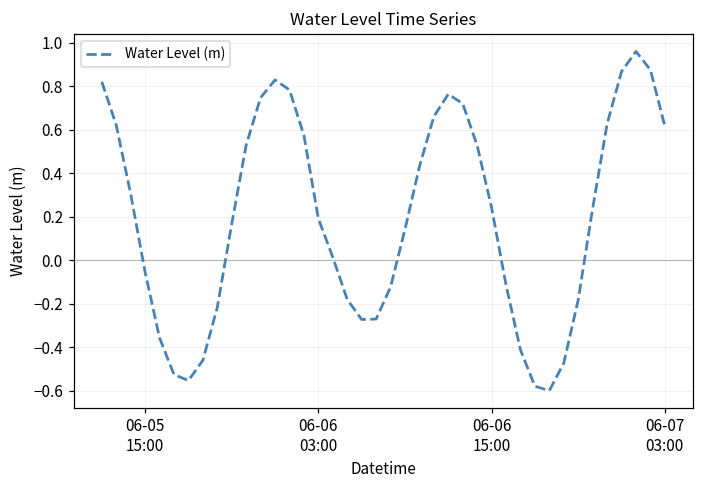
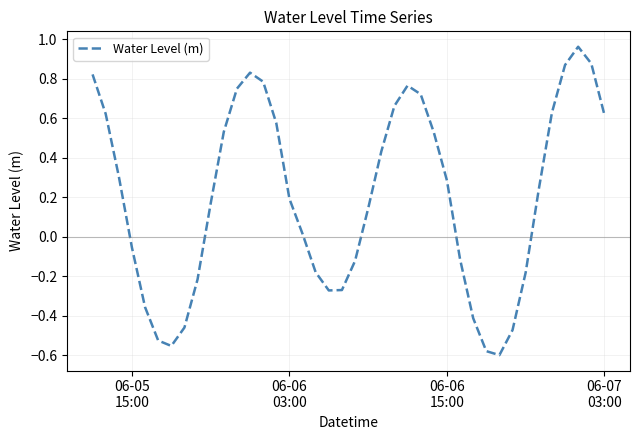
  {
    "06-05 15:00": -0.05,
    "06-06 03:00": 0.19,
-   "06-06 15:00": 0.24,
+   "06-06 15:00": 0.28,
    "06-07 03:00": 0.62
  }
